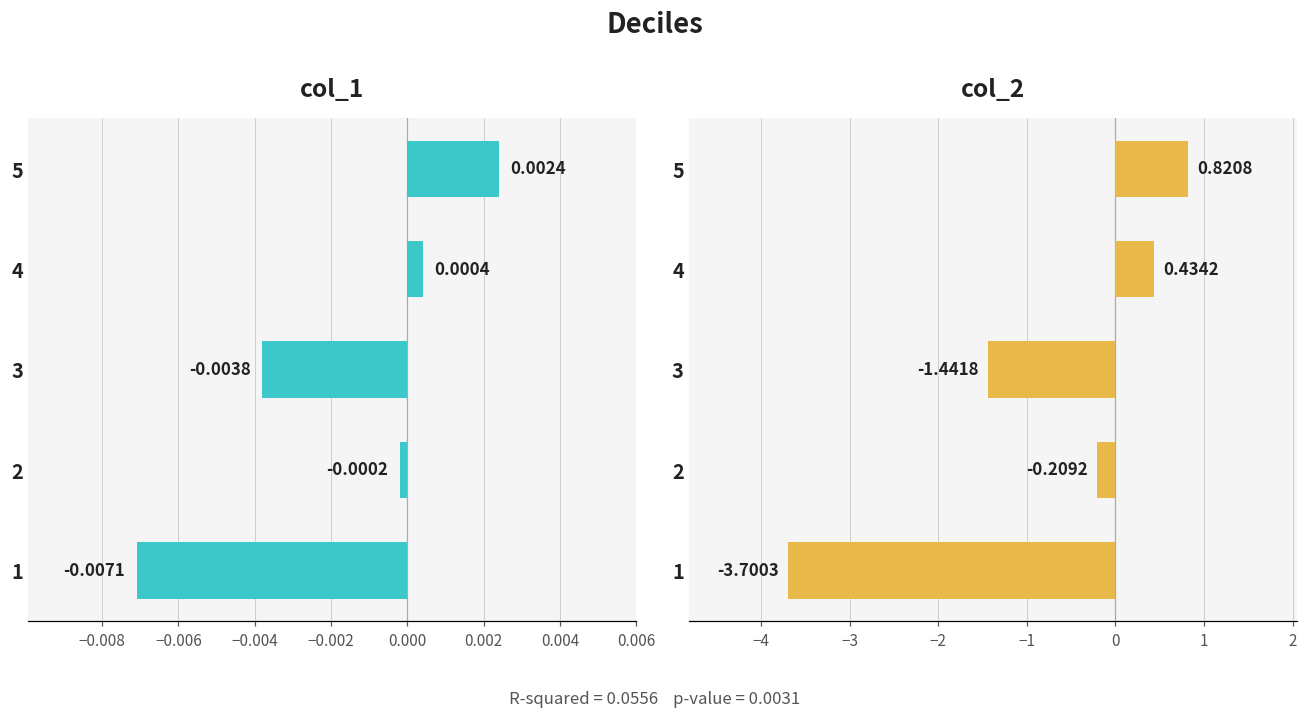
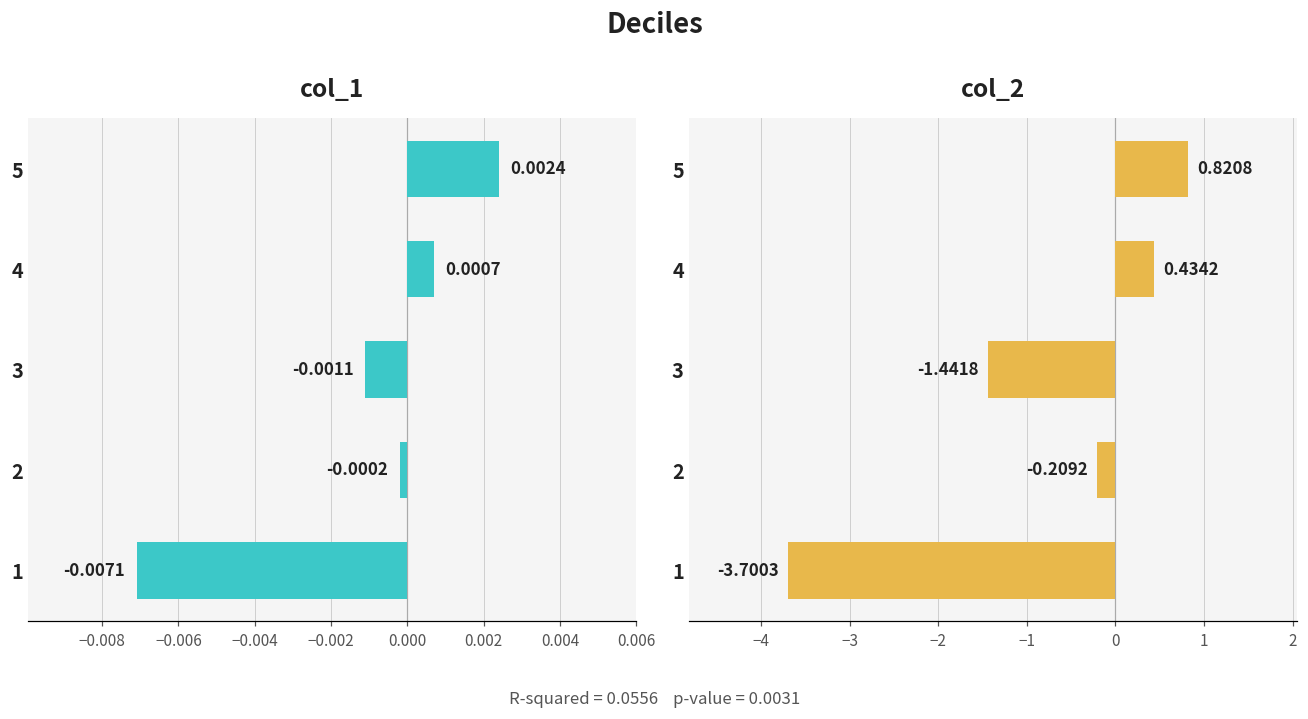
  {
    "col_1": {
      "5": 0.0024,
-     "4": 0.0004,
-     "3": -0.0038,
+     "4": 0.0007,
+     "3": -0.0011,
      "2": -0.0002,
      "1": -0.0071
    },
    "col_2": {
      "5": 0.8208,
      "4": 0.4342,
      "3": -1.4418,
      "2": -0.2092,
      "1": -3.7003
    }
  }
